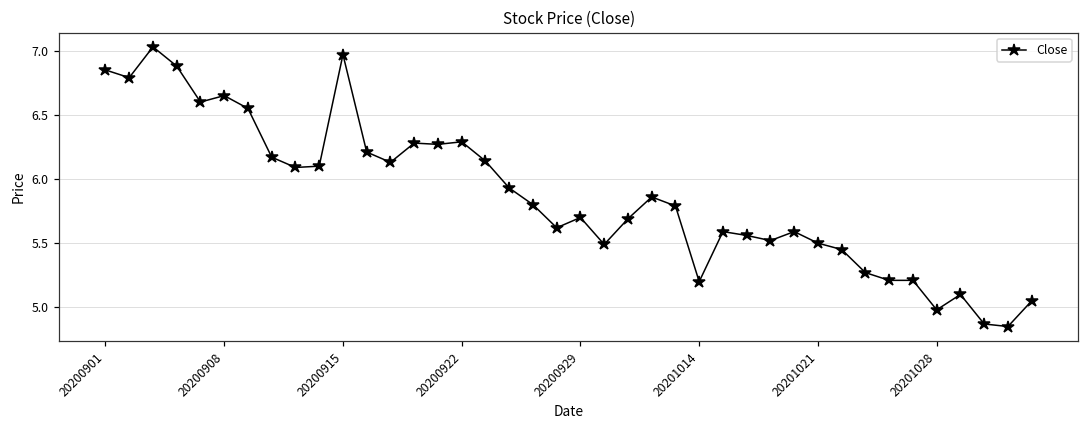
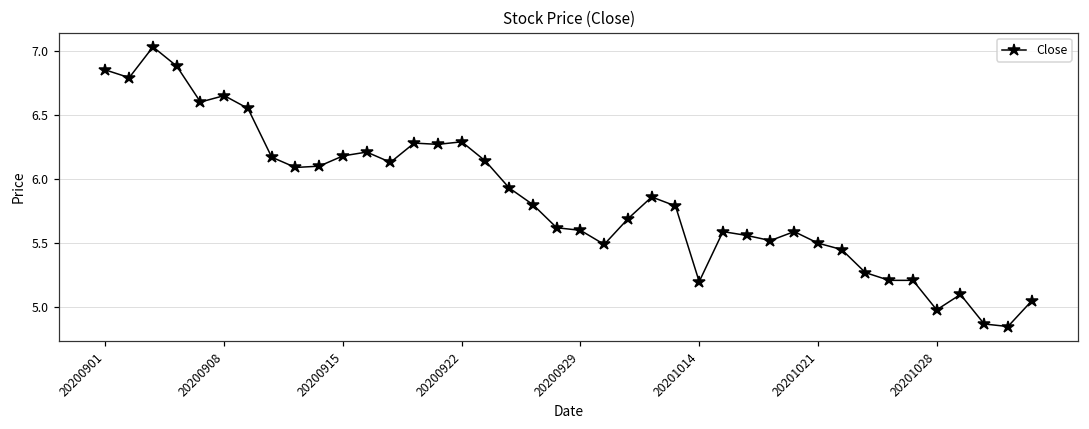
  {
    "20200901": 6.85,
    "20200908": 6.65,
-   "20200915": 6.97,
+   "20200915": 6.18,
    "20200922": 6.29,
-   "20200929": 5.7,
+   "20200929": 5.6,
    "20201014": 5.20,
    "20201021": 5.50,
    "20201028": 4.98
  }
